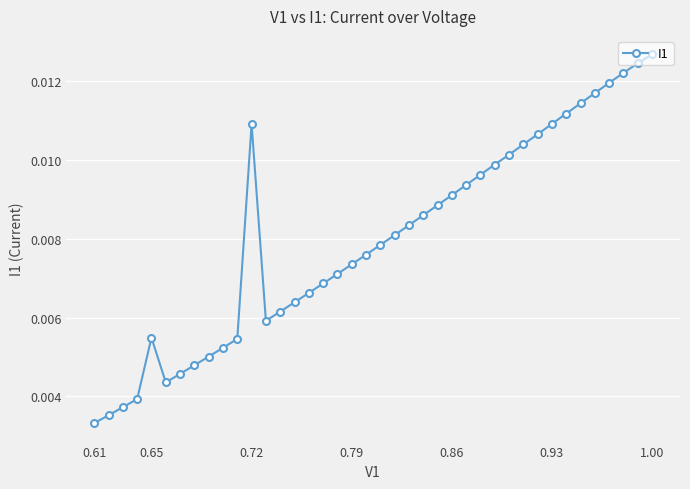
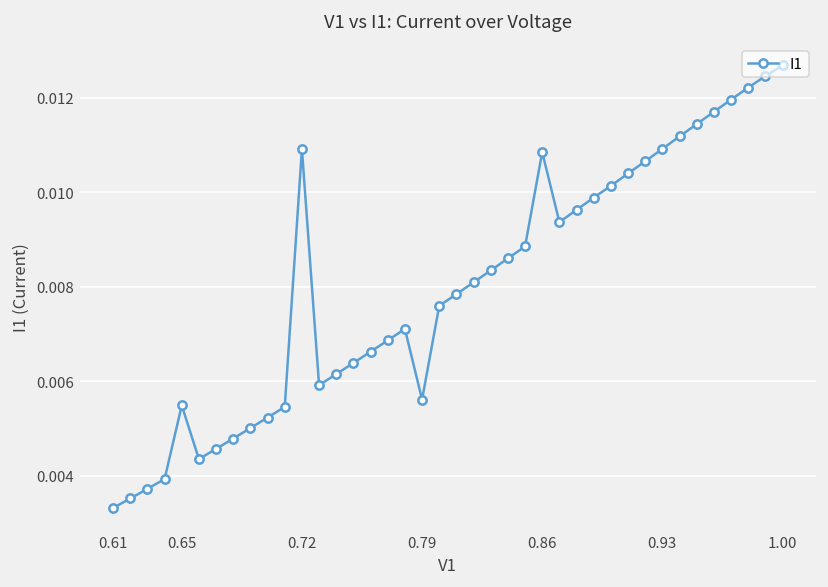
  {
    "0.61": 0.0033,
    "0.65": 0.0055,
    "0.72": 0.0109,
-   "0.79": 0.0074,
-   "0.86": 0.0091,
+   "0.79": 0.0056,
+   "0.86": 0.0108,
    "0.93": 0.0109
  }
